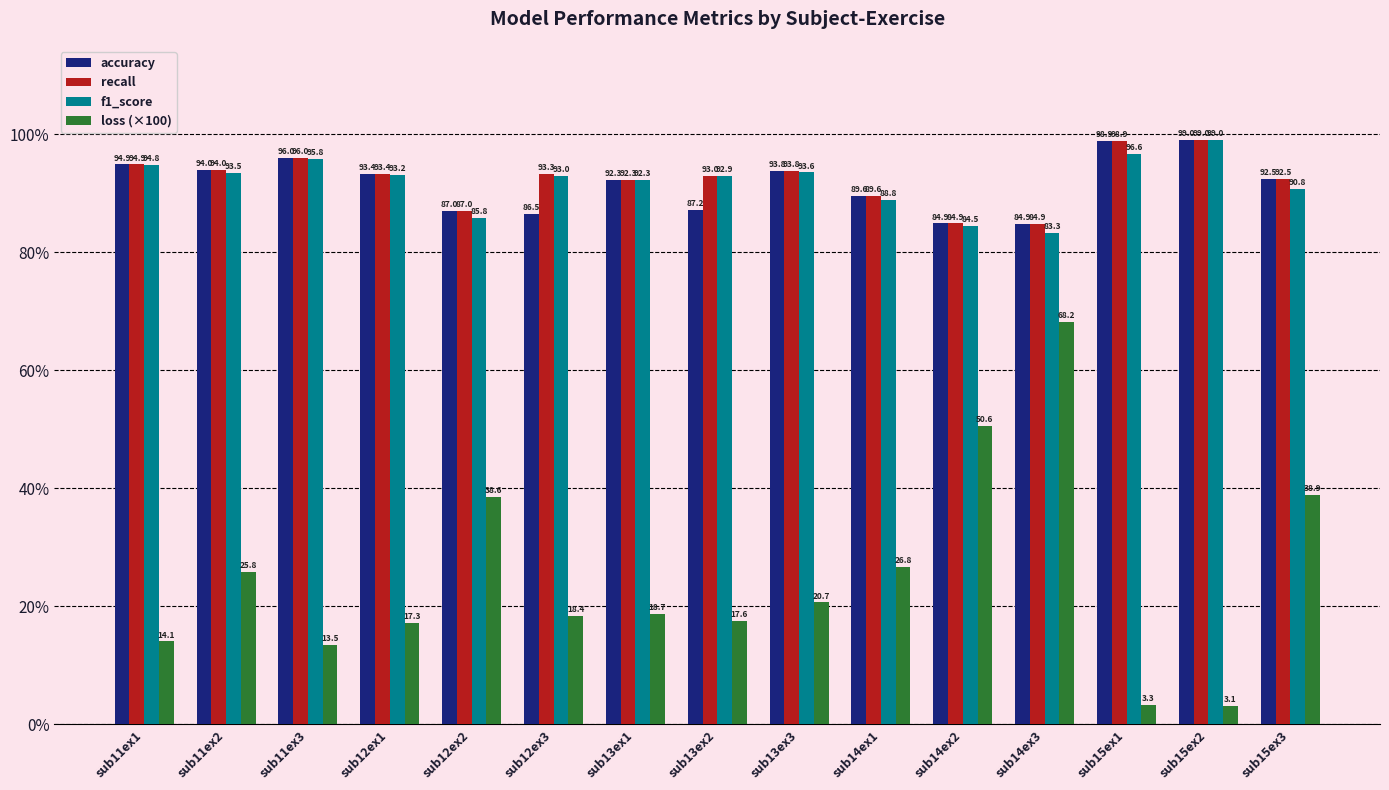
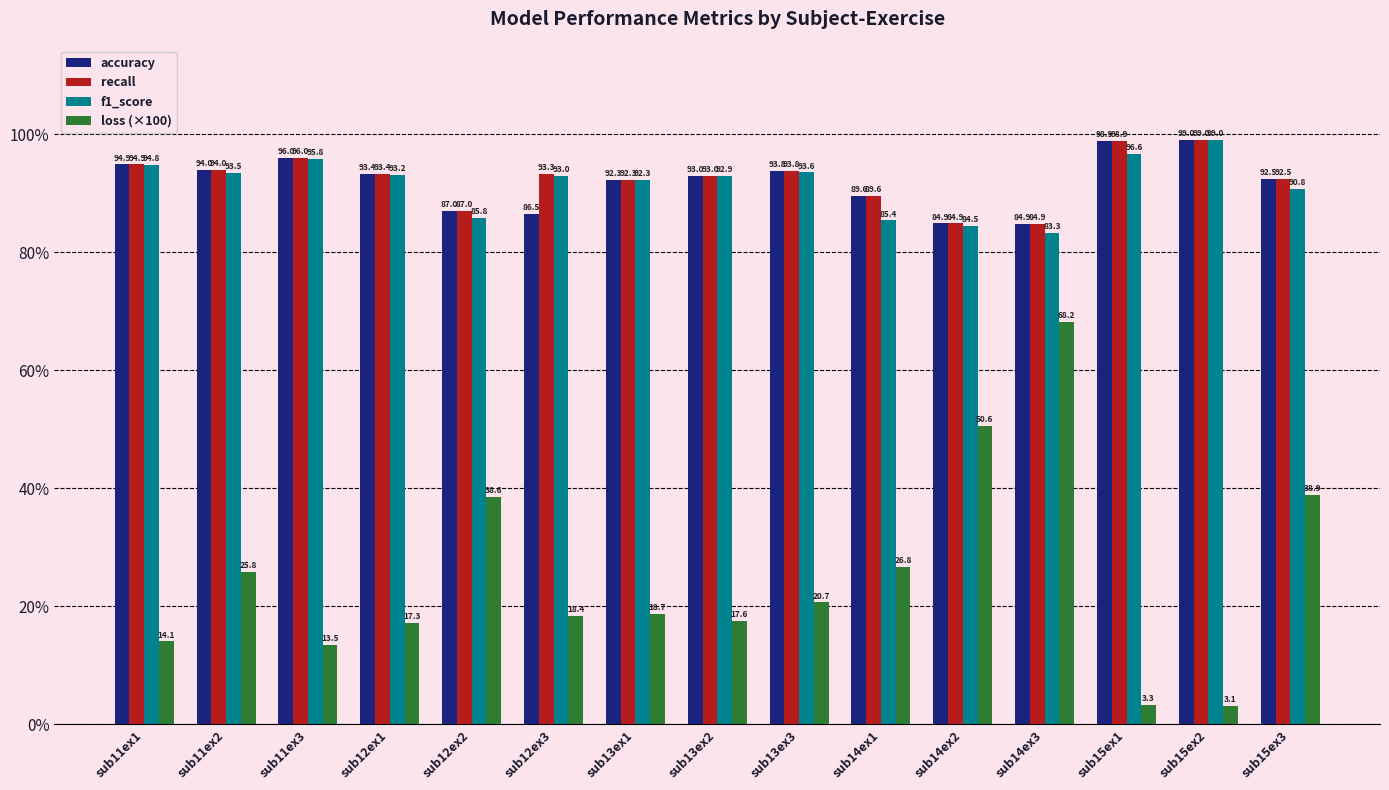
  {
    "accuracy": {
      "sub11ex1": 94.9,
      "sub11ex3": 96.0,
      "sub12ex3": 86.5,
-     "sub13ex2": 87.2,
+     "sub13ex2": 93.0,
      "sub14ex2": 84.9,
      "sub15ex2": 99.0
    },
    "recall": {
      "sub11ex3": 96.0,
      "sub12ex2": 87.0,
      "sub12ex3": 93.3,
      "sub15ex1": 98.9
    },
    "f1_score": {
      "sub11ex1": 94.8,
      "sub11ex2": 93.5,
      "sub11ex3": 95.8,
      "sub12ex1": 93.2,
      "sub12ex2": 85.8,
      "sub12ex3": 93.0,
      "sub13ex2": 92.9,
      "sub13ex3": 93.6,
-     "sub14ex1": 88.8,
+     "sub14ex1": 85.4,
      "sub14ex2": 84.5,
      "sub14ex3": 83.3,
      "sub15ex1": 96.6,
      "sub15ex2": 99.0,
      "sub15ex3": 90.8
    },
    "loss (×100)": {
      "sub11ex1": 14.1,
      "sub11ex2": 25.8,
      "sub11ex3": 13.5,
      "sub12ex1": 17.3,
      "sub12ex2": 38.6,
      "sub12ex3": 18.4,
      "sub13ex1": 18.7,
      "sub13ex2": 17.6,
      "sub13ex3": 20.7,
      "sub14ex1": 26.8,
      "sub14ex2": 50.6,
      "sub14ex3": 68.2,
      "sub15ex1": 3.3,
      "sub15ex2": 3.1,
      "sub15ex3": 38.9
    }
  }
